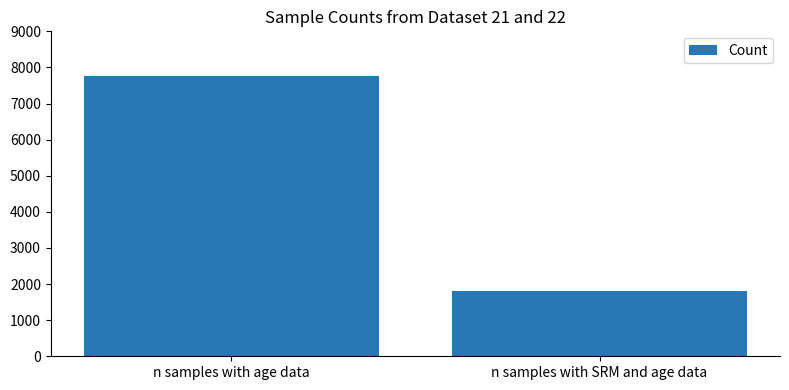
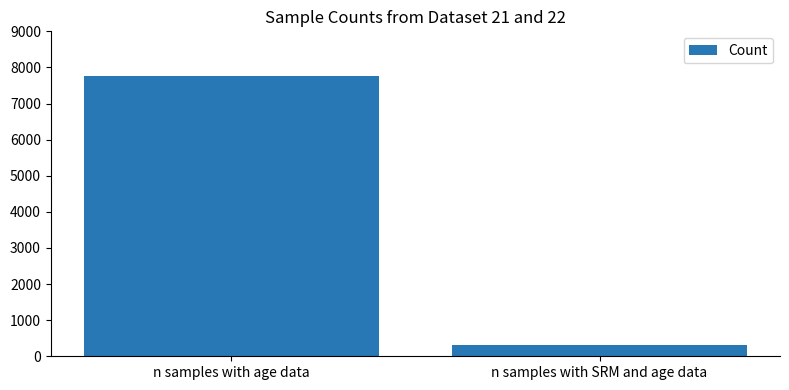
  {
    "n samples with age data": 7800,
-   "n samples with SRM and age data": 1800
+   "n samples with SRM and age data": 300
  }
